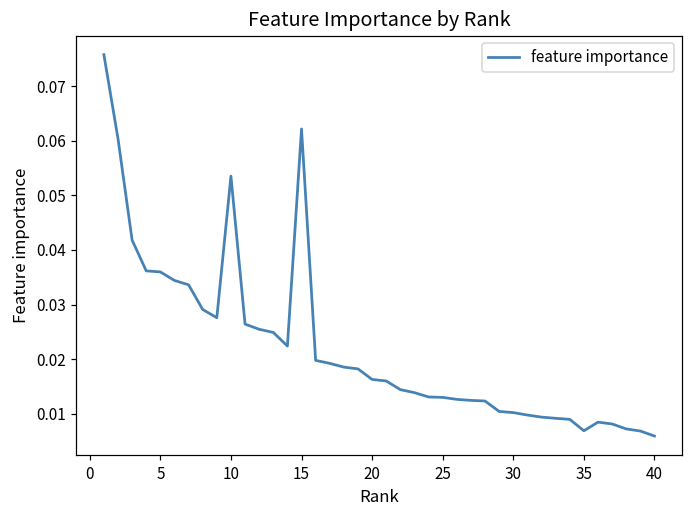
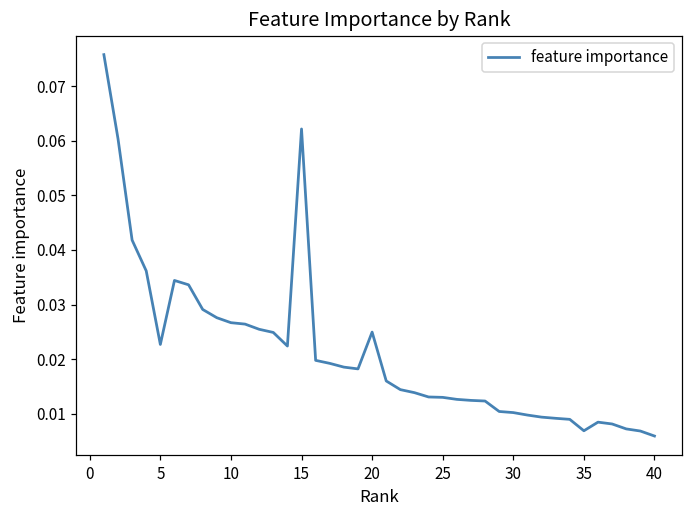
  {
-   "5": 0.036,
-   "10": 0.054,
+   "5": 0.023,
+   "10": 0.027,
    "15": 0.062,
-   "20": 0.016,
+   "20": 0.025,
    "25": 0.013,
    "30": 0.010,
    "35": 0.007,
    "40": 0.006
  }
